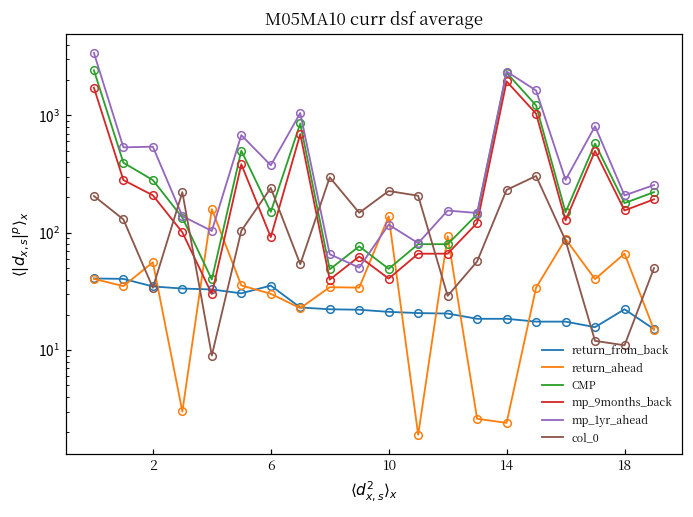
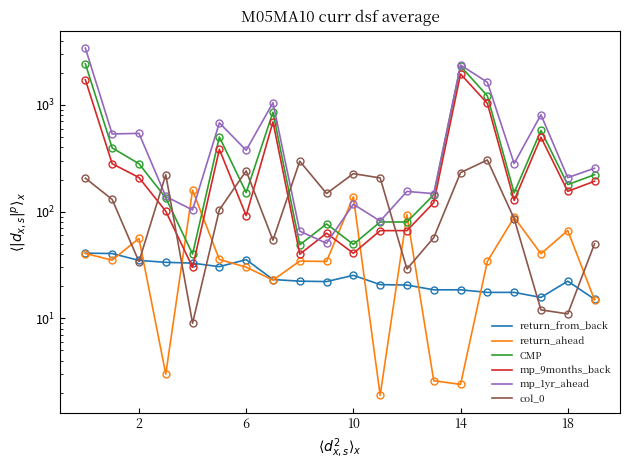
  {
    "return_from_back": {
      "6": 36,
-     "10": 21,
+     "10": 25,
      "14": 19,
      "18": 22
    },
    "return_ahead": {
      "2": 60,
      "6": 30,
      "10": 140,
      "14": 2.4,
      "18": 70
    },
    "CMP": {
      "2": 280,
      "6": 150,
      "10": 50,
      "18": 180
    },
    "mp_9months_back": {
      "2": 210,
      "6": 90,
      "10": 41,
      "14": 2000,
      "18": 160
    },
    "mp_1yr_ahead": {
      "2": 500,
      "6": 380,
      "10": 120,
      "18": 210
    },
    "col_0": {
      "6": 240,
      "10": 230,
      "14": 230,
      "18": 11
    }
  }
